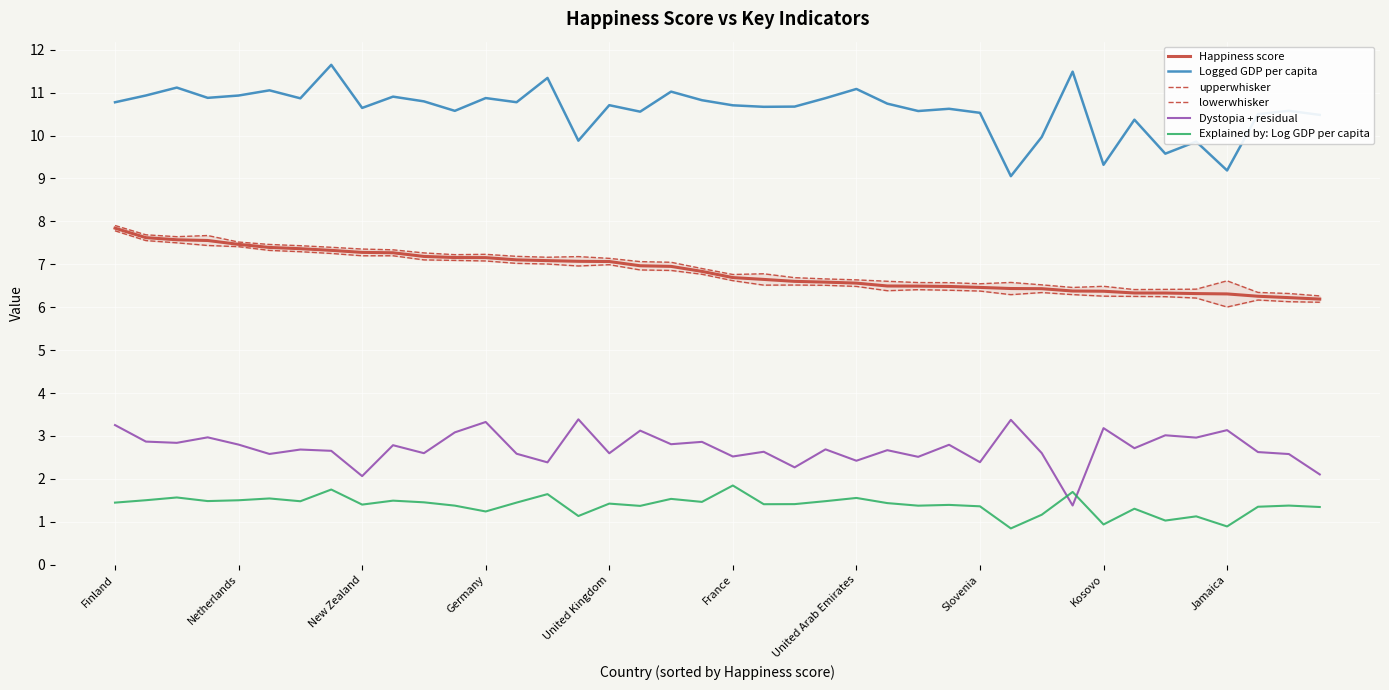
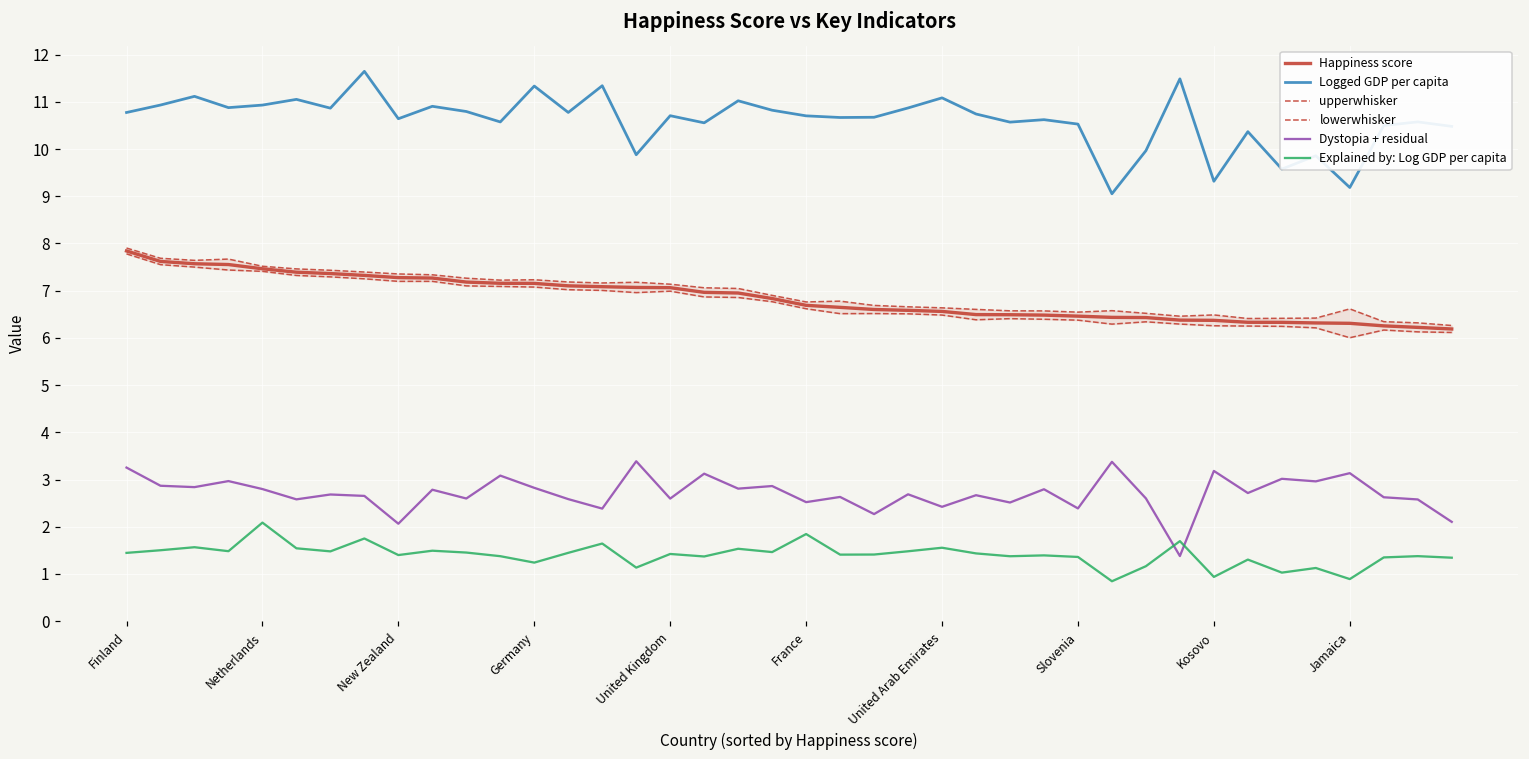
  {
    "Logged GDP per capita": {
      "Finland": 10.8,
      "Netherlands": 10.9,
      "New Zealand": 10.6,
-     "Germany": 10.9,
+     "Germany": 11.3,
      "United Kingdom": 10.7,
      "France": 10.7,
      "United Arab Emirates": 11.1,
      "Slovenia": 10.5,
      "Kosovo": 9.3,
      "Jamaica": 9.2
    },
    "Dystopia + residual": {
      "Finland": 3.3,
      "Netherlands": 2.8,
      "New Zealand": 2.1,
-     "Germany": 3.3,
+     "Germany": 2.8,
      "United Kingdom": 2.6,
      "France": 2.5,
      "United Arab Emirates": 2.4,
      "Slovenia": 2.4,
      "Kosovo": 3.2,
      "Jamaica": 3.1
    },
    "Explained by: Log GDP per capita": {
      "Finland": 1.4,
-     "Netherlands": 1.5,
+     "Netherlands": 2.1,
      "New Zealand": 1.4,
      "Germany": 1.2,
      "United Kingdom": 1.4,
      "France": 1.8,
      "United Arab Emirates": 1.6,
      "Slovenia": 1.4,
      "Kosovo": 0.9,
      "Jamaica": 0.9
    }
  }
